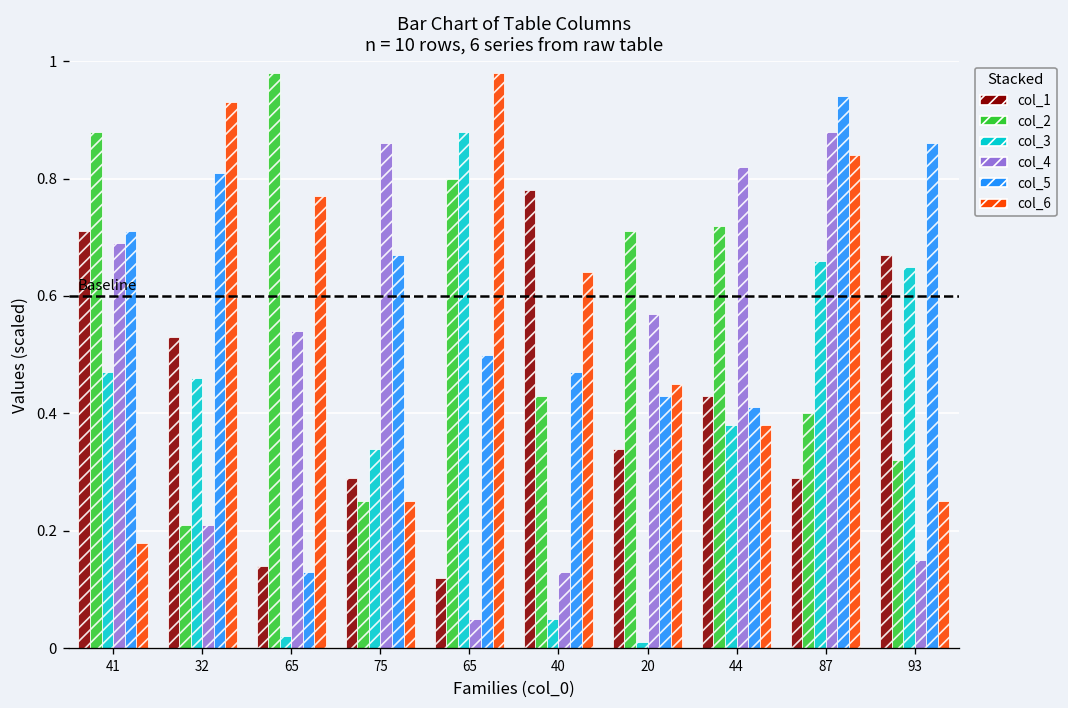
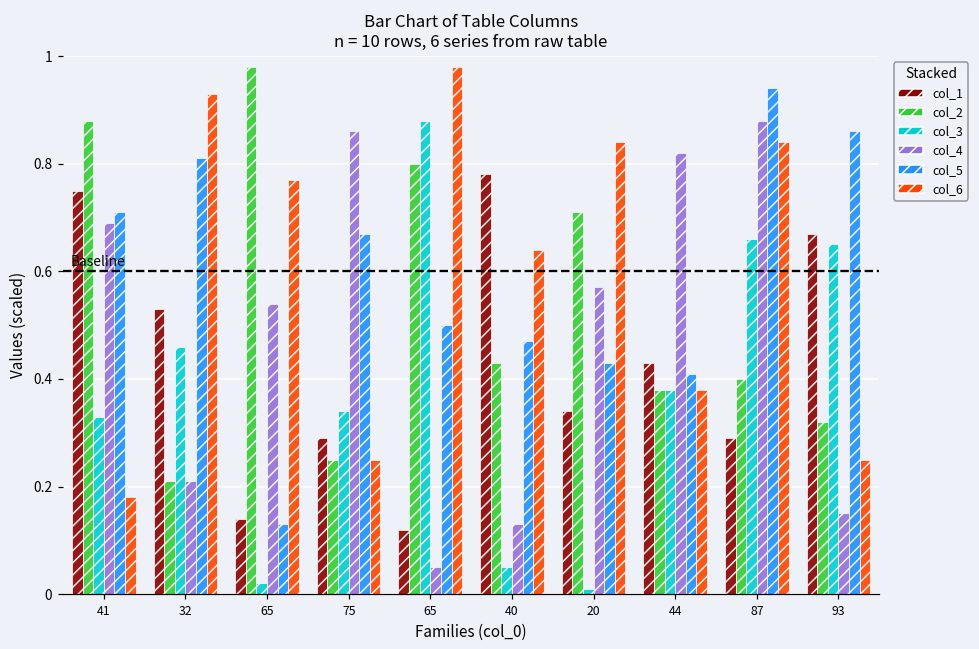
  {
    "col_1": {
-     "41": 0.71,
+     "41": 0.75,
      "32": 0.53,
      "75": 0.29,
      "40": 0.78,
      "20": 0.34,
      "44": 0.43,
      "87": 0.29,
      "93": 0.67
    },
    "col_2": {
      "41": 0.88,
      "32": 0.21,
      "75": 0.25,
      "40": 0.43,
      "20": 0.71,
-     "44": 0.72,
+     "44": 0.38,
      "87": 0.40,
      "93": 0.32
    },
    "col_3": {
-     "41": 0.47,
+     "41": 0.33,
      "32": 0.46,
      "75": 0.34,
      "40": 0.05,
      "20": 0.01,
      "44": 0.38,
      "87": 0.66,
      "93": 0.65
    },
    "col_4": {
      "41": 0.69,
      "32": 0.21,
      "75": 0.86,
      "40": 0.13,
      "20": 0.57,
      "44": 0.82,
      "87": 0.88,
      "93": 0.15
    },
    "col_5": {
      "41": 0.71,
      "32": 0.81,
      "75": 0.67,
      "40": 0.47,
      "20": 0.43,
      "44": 0.41,
      "87": 0.94,
      "93": 0.86
    },
    "col_6": {
      "41": 0.18,
      "32": 0.93,
      "75": 0.25,
      "40": 0.64,
-     "20": 0.45,
+     "20": 0.84,
      "44": 0.38,
      "87": 0.84,
      "93": 0.25
    }
  }
